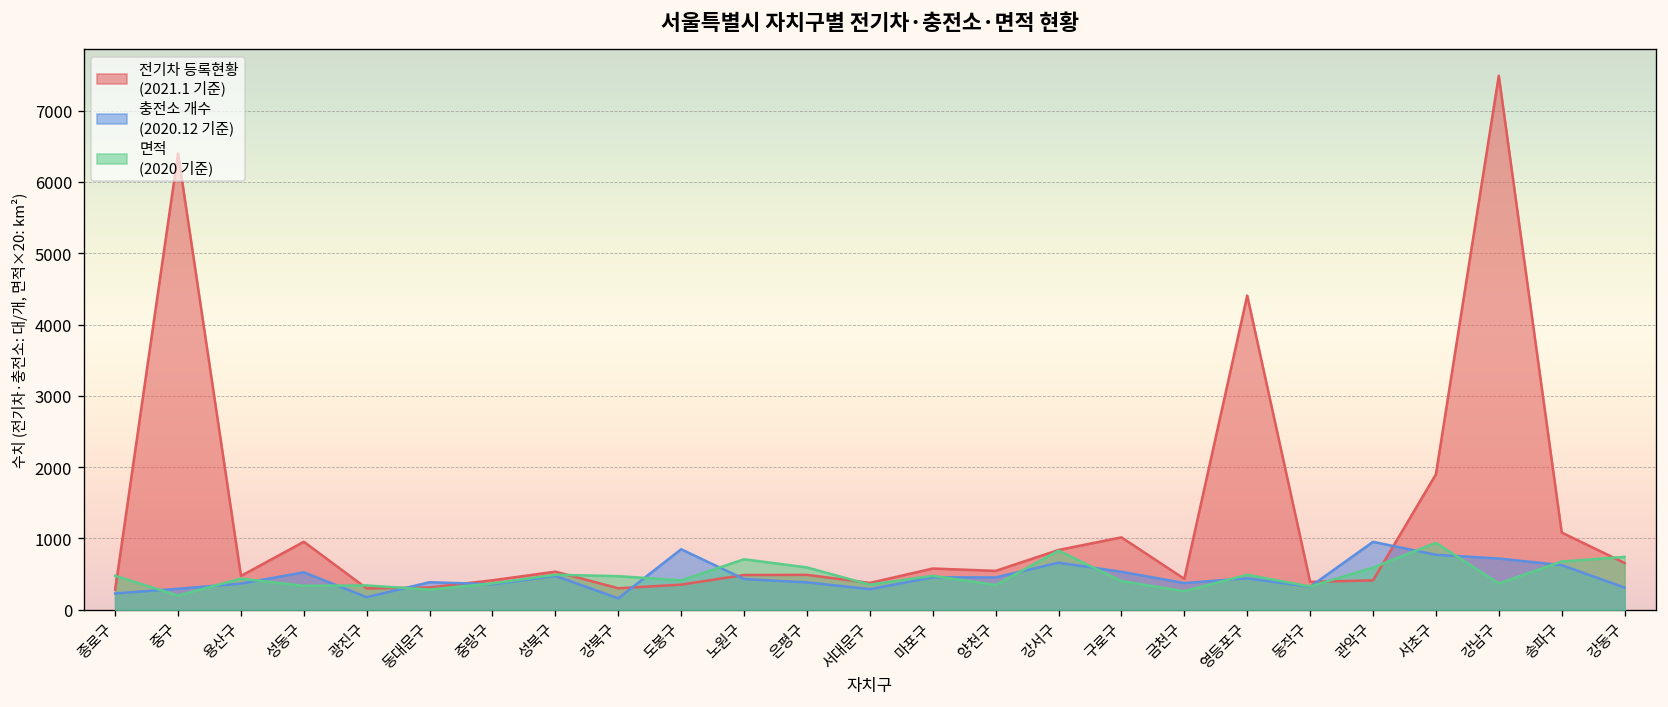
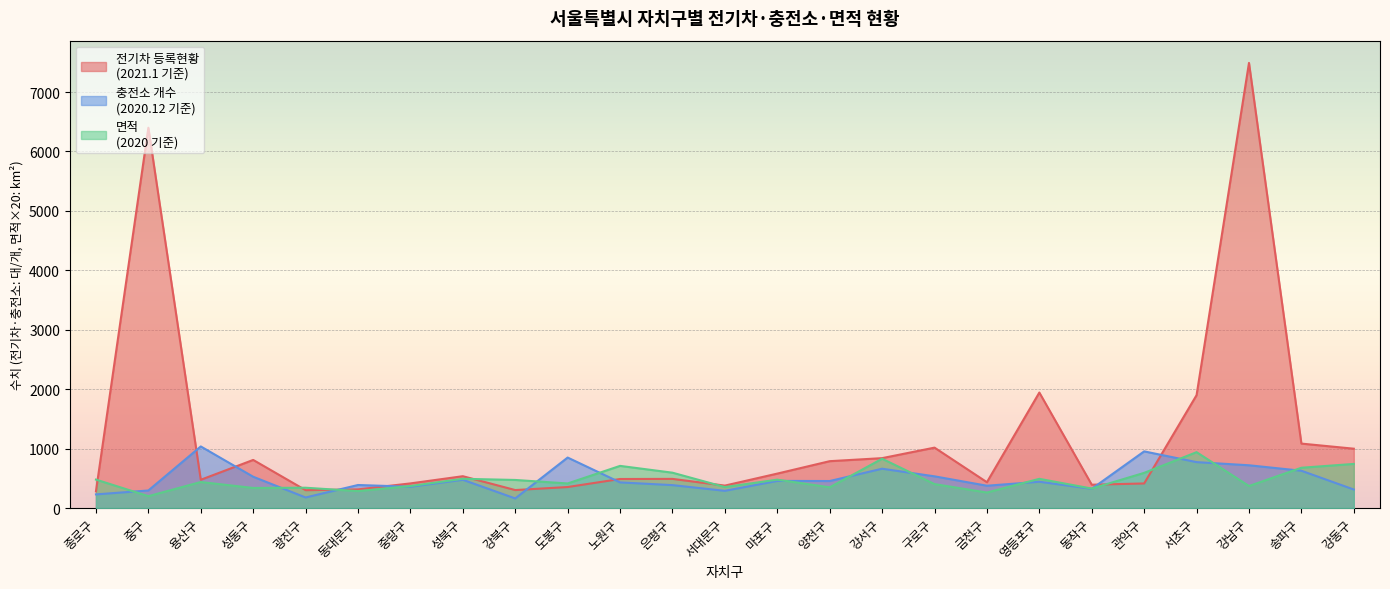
  {
    "전기차 등록현황 (2021.1 기준)": {
      "종로구": 300,
-     "성동구": 1000,
+     "성동구": 800,
      "중랑구": 400,
      "성북구": 500,
      "강북구": 300,
      "도봉구": 400,
      "노원구": 500,
      "은평구": 500,
      "마포구": 600,
-     "양천구": 500,
+     "양천구": 800,
      "구로구": 1000,
      "금천구": 400,
-     "영등포구": 4400,
+     "영등포구": 1900,
      "동작구": 400,
      "관악구": 400,
      "서초구": 1900,
      "강남구": 7500,
      "송파구": 1100,
-     "강동구": 700
+     "강동구": 1000
    },
    "충전소 개수 (2020.12 기준)": {
      "종로구": 200,
      "중구": 300,
-     "용산구": 400,
+     "용산구": 1000,
      "성동구": 500,
      "광진구": 200,
      "동대문구": 400,
      "강북구": 200,
      "도봉구": 800,
      "노원구": 400,
      "은평구": 400,
      "서대문구": 300,
      "양천구": 500,
      "강서구": 700,
      "구로구": 500,
      "금천구": 400,
      "영등포구": 400,
      "관악구": 1000,
      "서초구": 800,
      "강남구": 700,
      "송파구": 600,
      "강동구": 300
    },
    "면적 (2020 기준)": {
      "종로구": 500,
      "중구": 200,
      "성동구": 300,
      "강북구": 500,
      "도봉구": 400,
      "노원구": 700,
      "은평구": 600,
      "양천구": 300,
      "구로구": 400,
      "금천구": 300,
      "영등포구": 500,
      "관악구": 600,
      "서초구": 900,
      "강남구": 400,
      "송파구": 700,
      "강동구": 700
    }
  }
